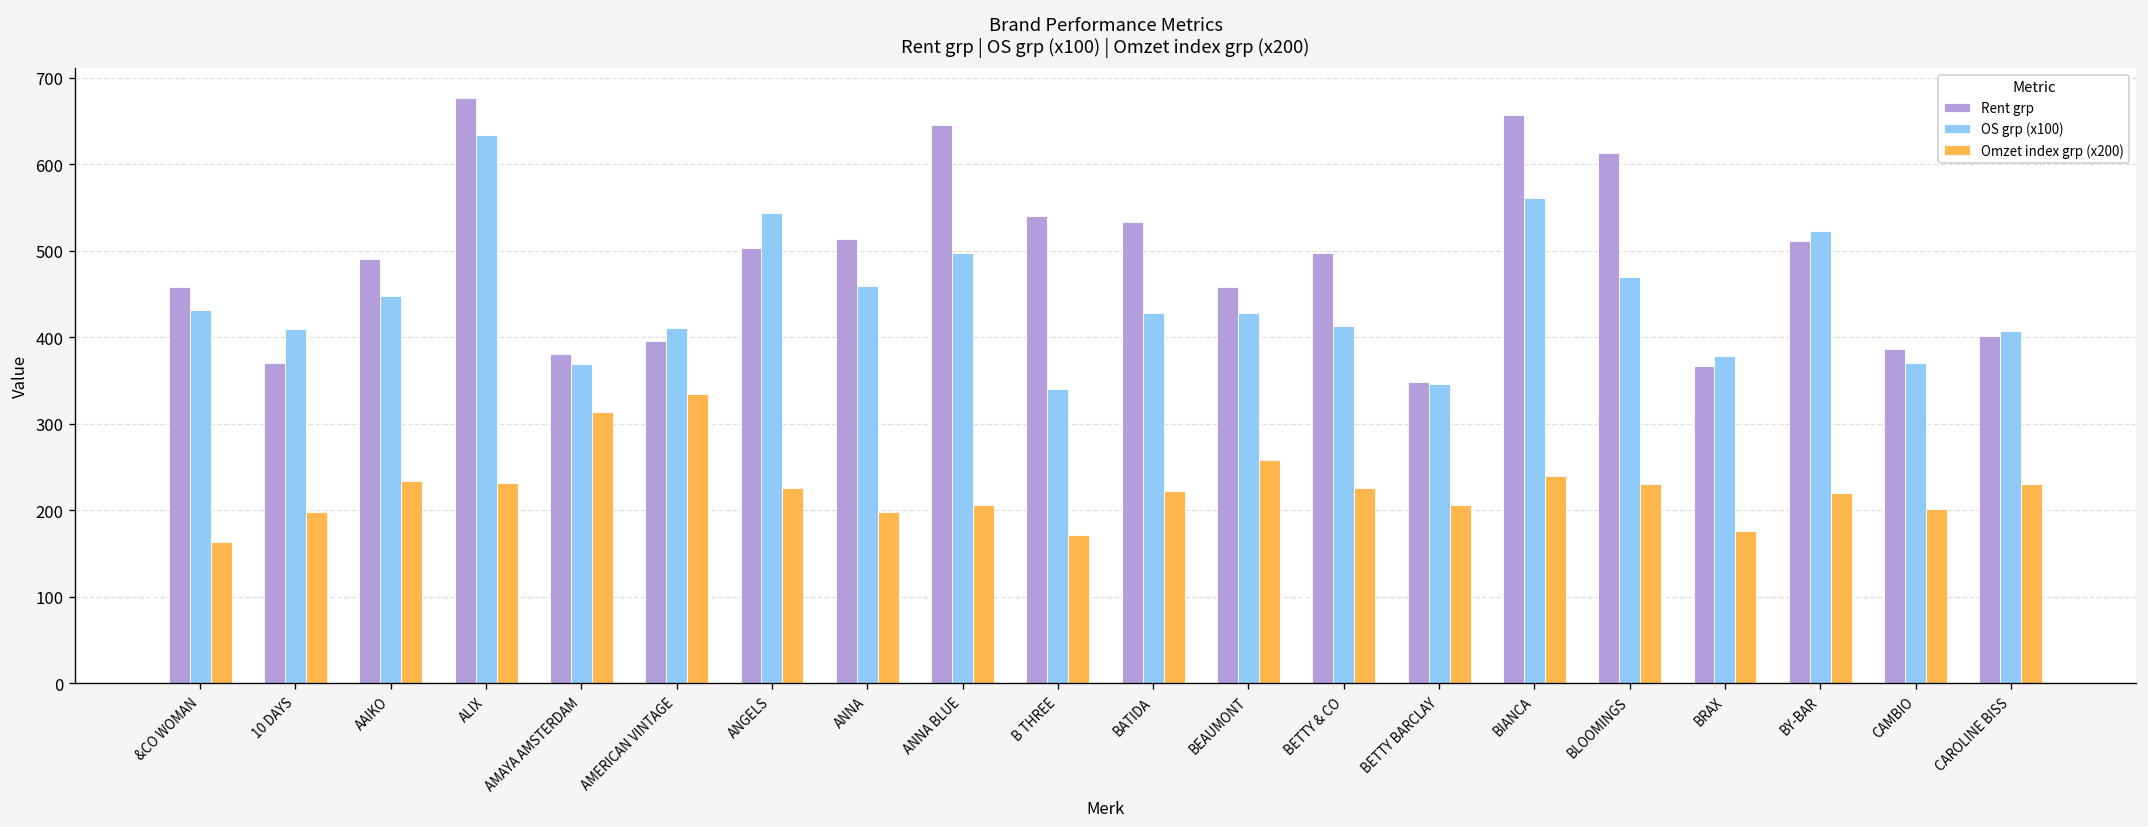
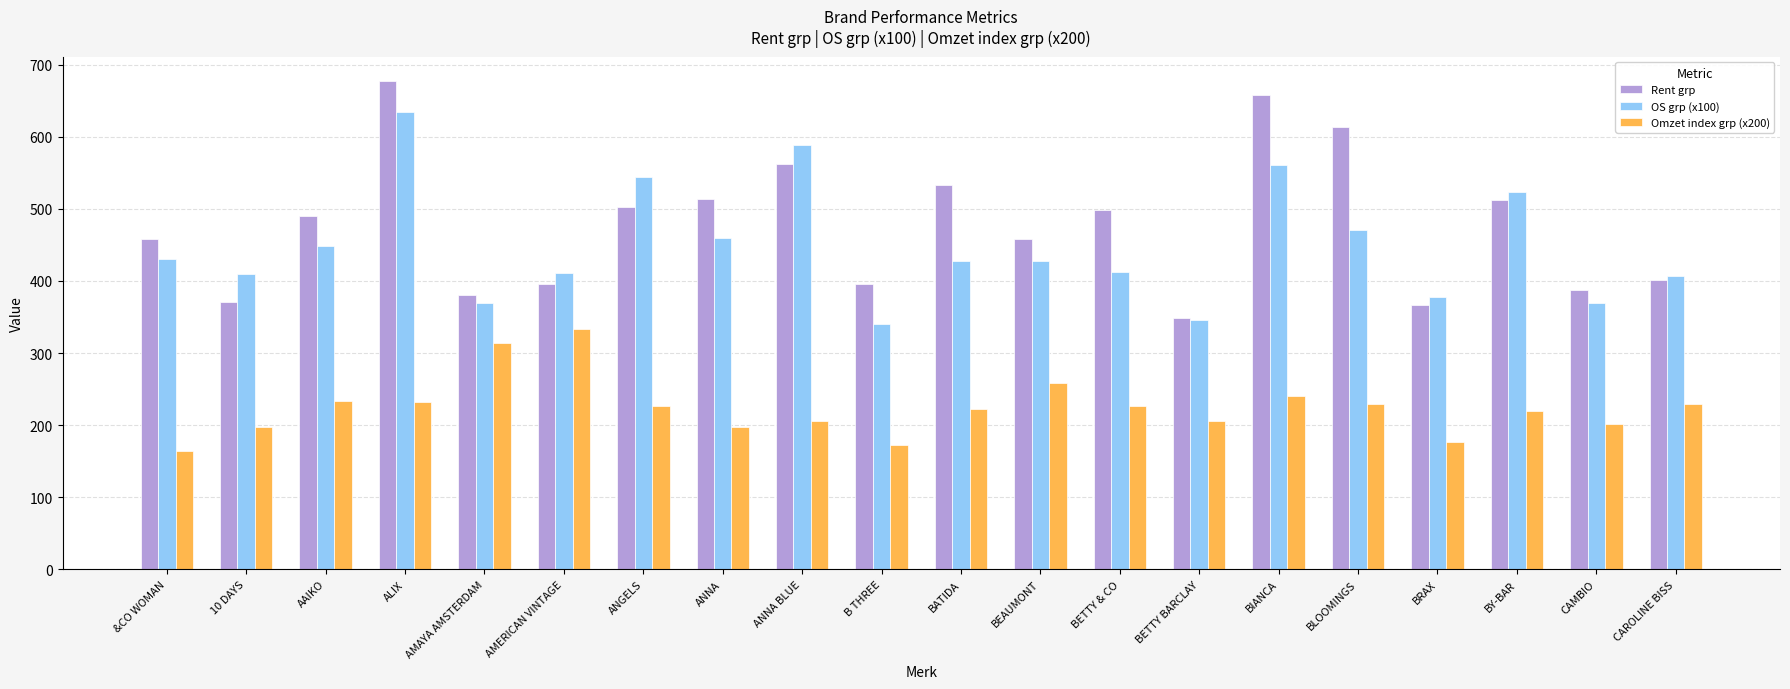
  {
    "Rent grp": {
      "&CO WOMAN": 460,
      "10 DAYS": 370,
      "AAIKO": 490,
      "ALIX": 680,
      "AMAYA AMSTERDAM": 380,
      "AMERICAN VINTAGE": 400,
      "ANGELS": 500,
      "ANNA": 510,
-     "ANNA BLUE": 650,
-     "B THREE": 540,
+     "ANNA BLUE": 560,
+     "B THREE": 400,
      "BATIDA": 530,
      "BEAUMONT": 460,
      "BETTY & CO": 500,
      "BETTY BARCLAY": 350,
      "BIANCA": 660,
      "BLOOMINGS": 610,
      "BRAX": 370,
      "BY-BAR": 510,
      "CAMBIO": 390,
      "CAROLINE BISS": 400
    },
    "OS grp (x100)": {
      "&CO WOMAN": 430,
      "10 DAYS": 410,
      "AAIKO": 450,
      "ALIX": 630,
      "AMAYA AMSTERDAM": 370,
      "AMERICAN VINTAGE": 410,
      "ANGELS": 540,
      "ANNA": 460,
-     "ANNA BLUE": 500,
+     "ANNA BLUE": 590,
      "B THREE": 340,
      "BATIDA": 430,
      "BEAUMONT": 430,
      "BETTY & CO": 410,
      "BETTY BARCLAY": 350,
      "BIANCA": 560,
      "BLOOMINGS": 470,
      "BRAX": 380,
      "BY-BAR": 520,
      "CAMBIO": 370,
      "CAROLINE BISS": 410
    },
    "Omzet index grp (x200)": {
      "&CO WOMAN": 160,
      "10 DAYS": 200,
      "AAIKO": 230,
      "ALIX": 230,
      "AMAYA AMSTERDAM": 310,
      "AMERICAN VINTAGE": 330,
      "ANGELS": 230,
      "ANNA": 200,
      "ANNA BLUE": 210,
      "B THREE": 170,
      "BATIDA": 220,
      "BEAUMONT": 260,
      "BETTY & CO": 230,
      "BETTY BARCLAY": 210,
      "BIANCA": 240,
      "BLOOMINGS": 230,
      "BRAX": 180,
      "BY-BAR": 220,
      "CAMBIO": 200,
      "CAROLINE BISS": 230
    }
  }
